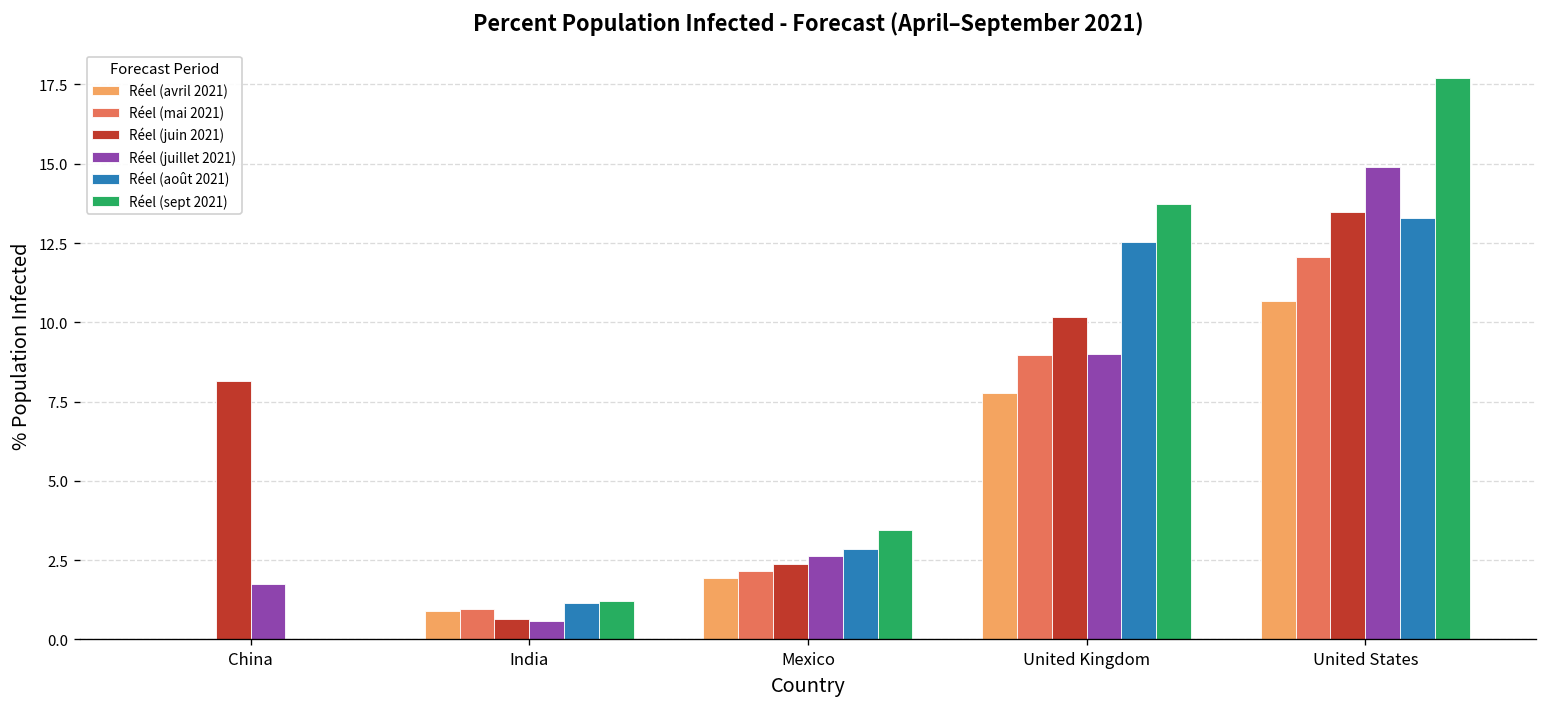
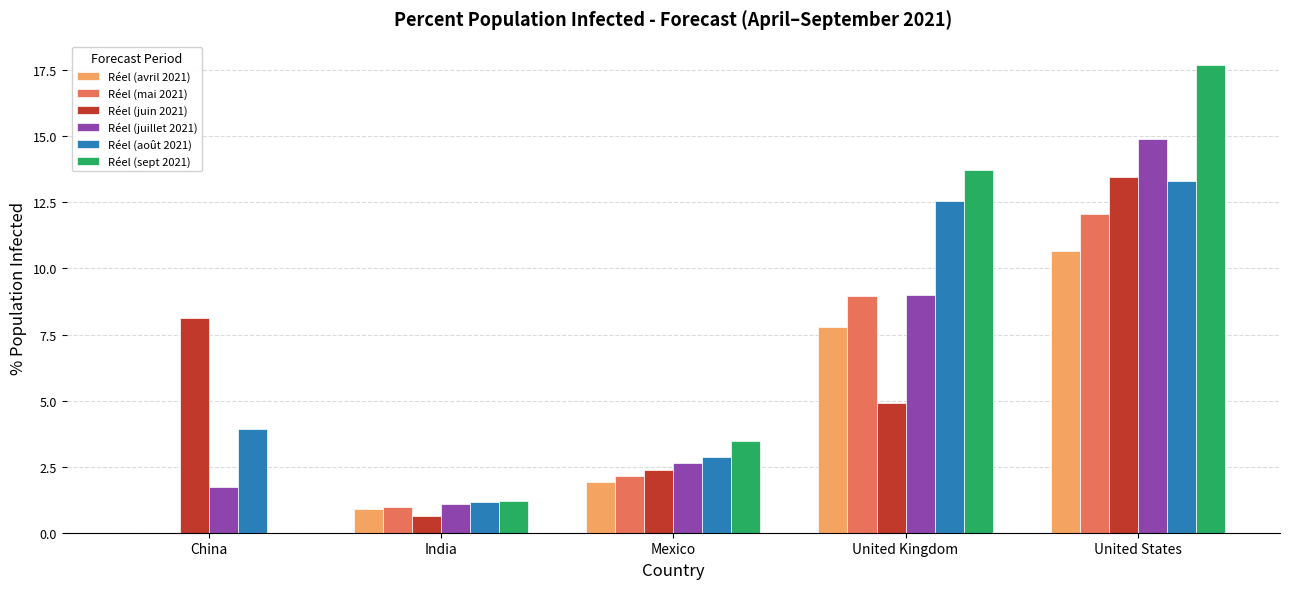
  {
    "Réel (juin 2021)": {
      "China": 8.1,
      "India": 0.6,
      "Mexico": 2.4,
-     "United Kingdom": 10.2,
+     "United Kingdom": 4.9,
      "United States": 13.5
    },
    "Réel (juillet 2021)": {
      "China": 1.7,
-     "India": 0.6,
+     "India": 1.1,
      "Mexico": 2.6,
      "United Kingdom": 9.0,
      "United States": 14.9
    },
    "Réel (août 2021)": {
-     "China": 0.0,
+     "China": 3.9,
      "India": 1.1,
      "Mexico": 2.9,
      "United Kingdom": 12.5,
      "United States": 13.3
    },
    "Réel (sept 2021)": {
      "India": 1.2,
      "Mexico": 3.5,
      "United Kingdom": 13.7,
      "United States": 17.7
    }
  }
